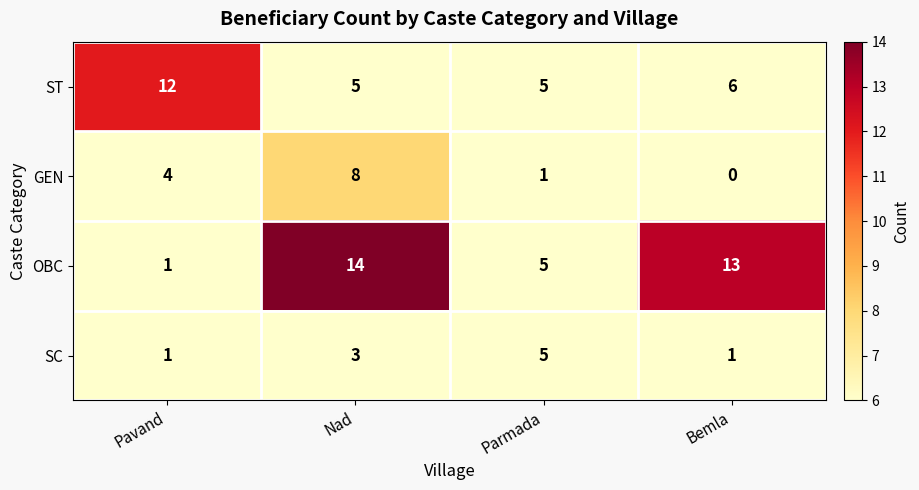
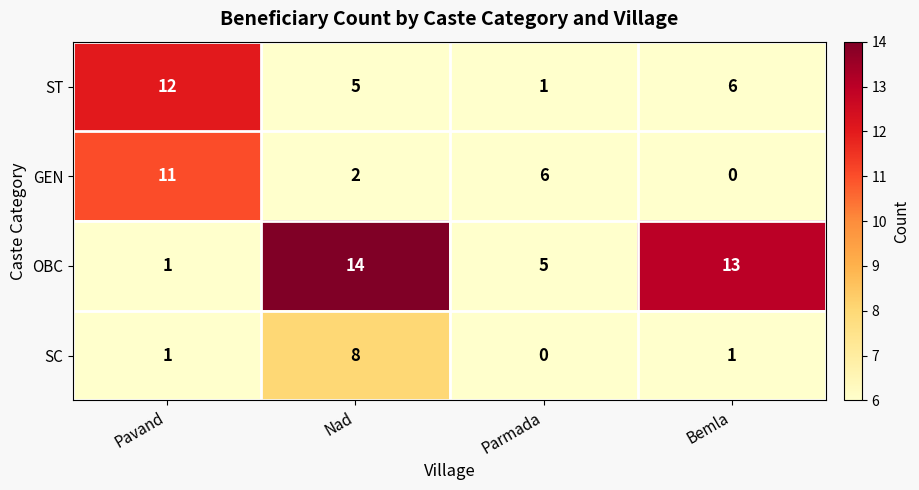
  {
    "ST": {
      "Pavand": 12,
      "Nad": 5,
-     "Parmada": 5,
+     "Parmada": 1,
      "Bemla": 6
    },
    "GEN": {
-     "Pavand": 4,
-     "Nad": 8,
-     "Parmada": 1,
+     "Pavand": 11,
+     "Nad": 2,
+     "Parmada": 6,
      "Bemla": 0
    },
    "OBC": {
      "Pavand": 1,
      "Nad": 14,
      "Parmada": 5,
      "Bemla": 13
    },
    "SC": {
      "Pavand": 1,
-     "Nad": 3,
-     "Parmada": 5,
+     "Nad": 8,
+     "Parmada": 0,
      "Bemla": 1
    }
  }
